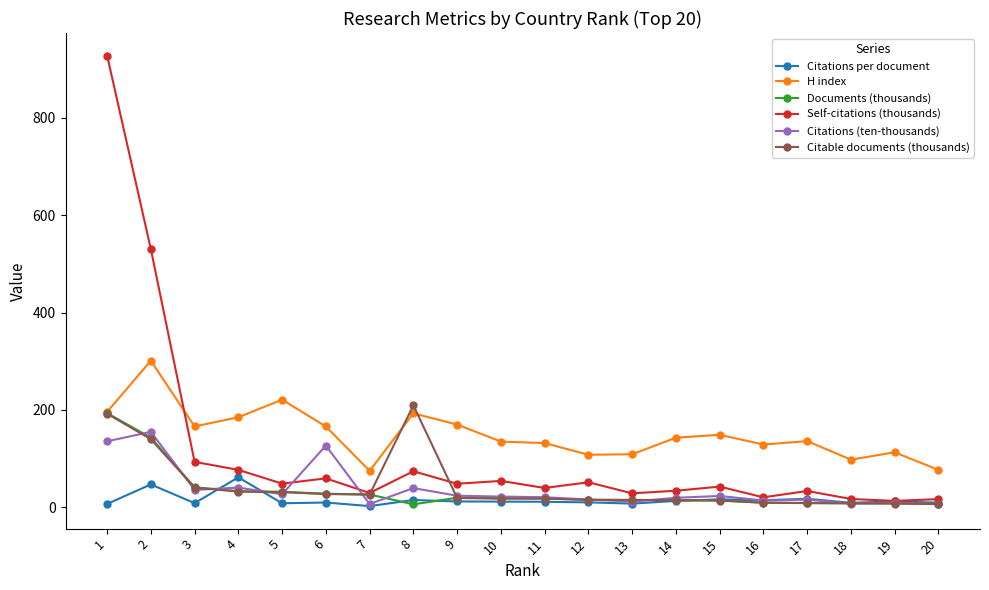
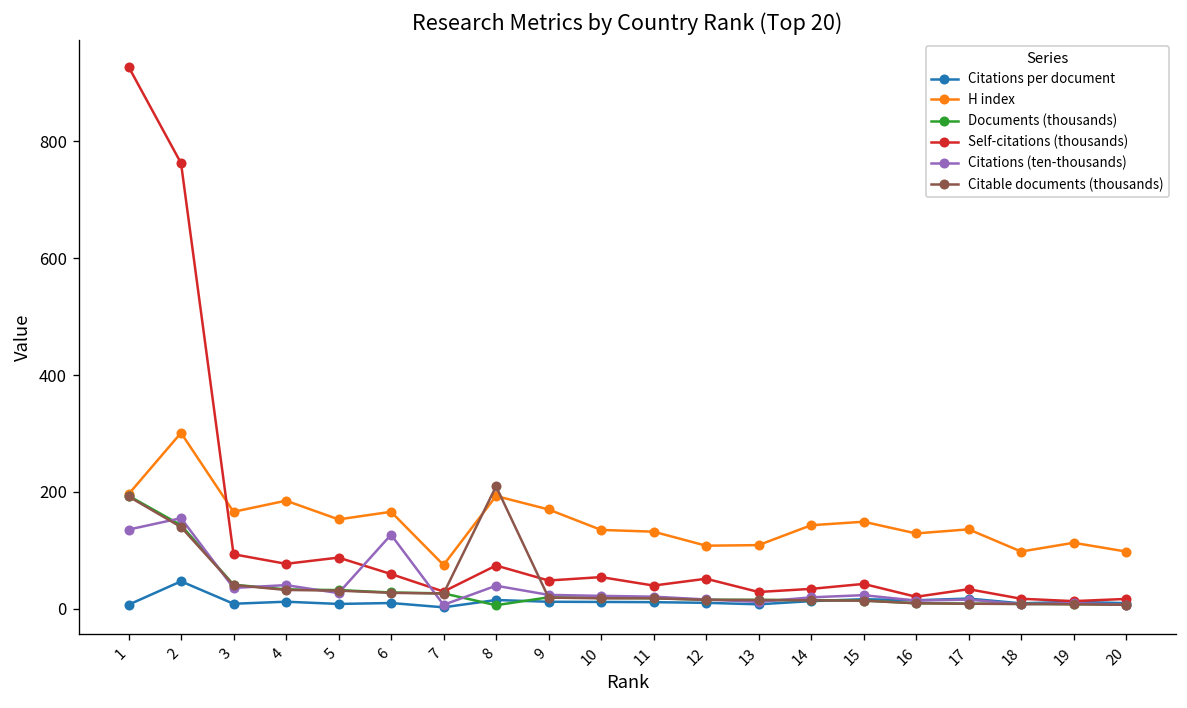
  {
    "Citations per document": {
      "1": 10,
      "2": 50,
      "3": 10,
-     "4": 60,
+     "4": 10,
      "5": 10,
      "6": 10,
      "8": 20,
      "9": 10,
      "10": 10,
      "11": 10
    },
    "H index": {
      "2": 300,
      "3": 170,
      "4": 190,
-     "5": 220,
+     "5": 150,
      "6": 170,
      "7": 80,
      "8": 190,
      "9": 170,
      "10": 140,
      "11": 130,
      "12": 110,
      "13": 110,
      "14": 140,
      "15": 150,
      "16": 130,
      "17": 140,
      "18": 100,
      "19": 110,
-     "20": 80
+     "20": 100
    },
    "Documents (thousands)": {
      "8": 10
    },
    "Self-citations (thousands)": {
      "1": 930,
-     "2": 530,
+     "2": 760,
      "3": 90,
      "4": 80,
-     "5": 50,
+     "5": 90,
      "6": 60,
      "8": 70,
      "9": 50,
      "10": 50,
      "11": 40,
      "12": 50,
      "13": 30,
      "14": 30,
      "15": 40,
      "16": 20,
      "17": 30,
      "18": 20,
      "20": 20
    },
    "Citations (ten-thousands)": {
      "1": 140,
      "2": 160,
      "4": 40,
      "6": 130,
      "8": 40,
      "15": 20
    },
    "Citable documents (thousands)": {
      "8": 210
    }
  }
